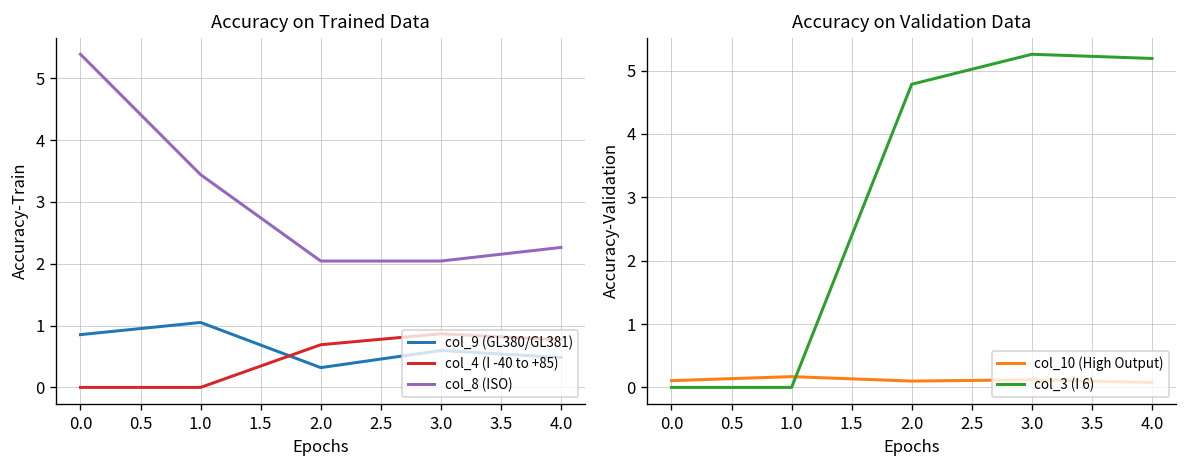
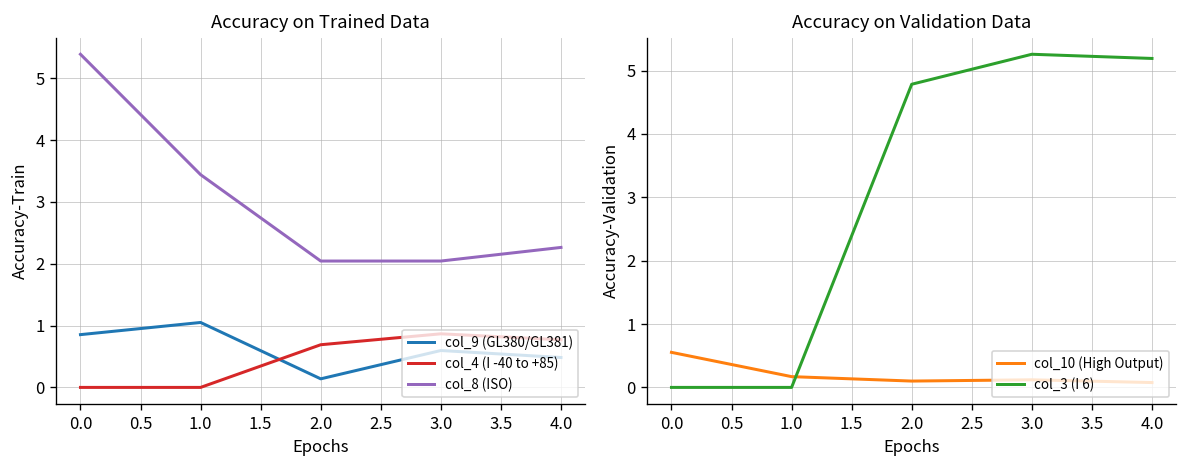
  {
    "Accuracy on Trained Data": {
      "col_9 (GL380/GL381)": {
        "0.0": 0.9,
        "1.0": 1.0,
-       "2.0": 0.3
+       "2.0": 0.1
      },
      "col_4 (I -40 to +85)": {
        "0.0": 0.0,
        "1.0": 0.0,
        "2.0": 0.7
      },
      "col_8 (ISO)": {
        "0.0": 5.4,
        "1.0": 3.4,
        "2.0": 2.0,
        "3.0": 2.0,
        "4.0": 2.3
      }
    },
    "Accuracy on Validation Data": {
      "col_10 (High Output)": {
-       "0.0": 0.1,
+       "0.0": 0.6,
        "1.0": 0.2,
        "2.0": 0.1
      },
      "col_3 (I 6)": {
        "0.0": 0.0,
        "1.0": 0.0,
        "2.0": 4.8,
        "3.0": 5.3,
        "4.0": 5.2
      }
    }
  }
